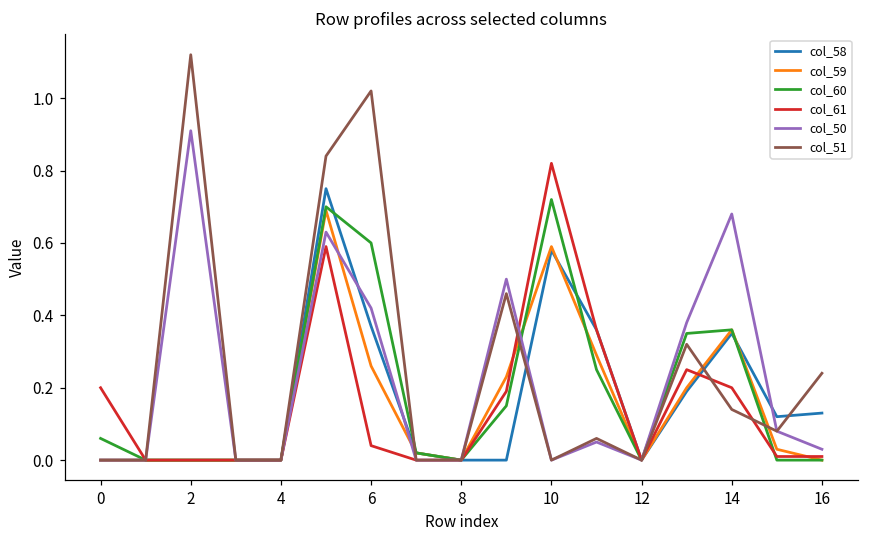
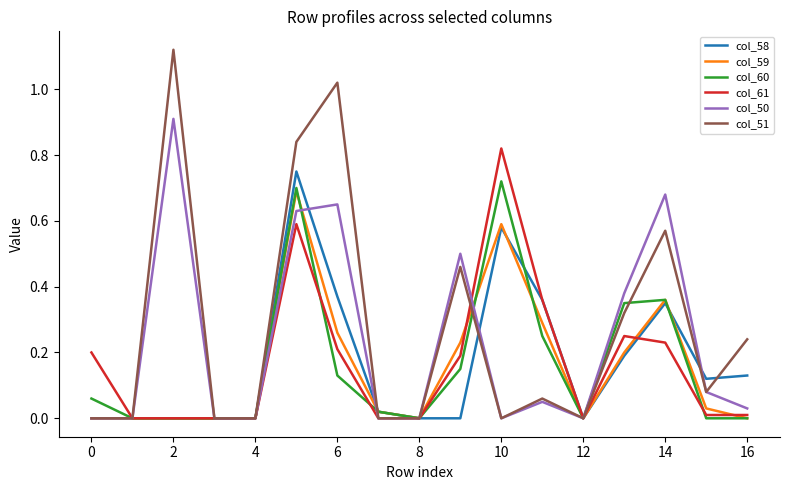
  {
    "col_58": {
      "6": 0.37,
      "10": 0.58,
      "14": 0.35,
      "16": 0.13
    },
    "col_59": {
      "6": 0.26,
      "10": 0.59
    },
    "col_60": {
      "0": 0.06,
-     "6": 0.60,
+     "6": 0.13,
      "10": 0.72
    },
    "col_61": {
      "0": 0.20,
-     "6": 0.04,
+     "6": 0.21,
      "10": 0.82,
-     "14": 0.20,
+     "14": 0.23,
      "16": 0.01
    },
    "col_50": {
      "2": 0.91,
-     "6": 0.42,
+     "6": 0.65,
      "14": 0.68,
      "16": 0.03
    },
    "col_51": {
      "2": 1.12,
      "6": 1.02,
-     "14": 0.14,
+     "14": 0.57,
      "16": 0.24
    }
  }
